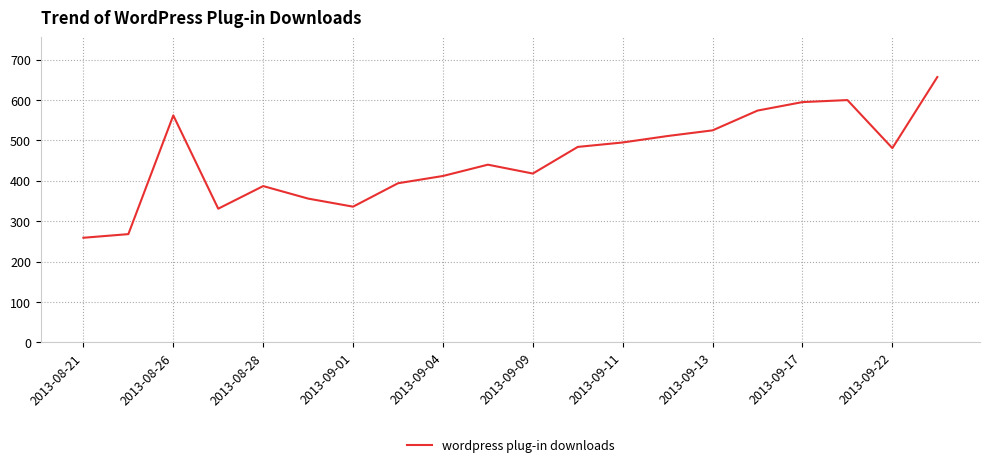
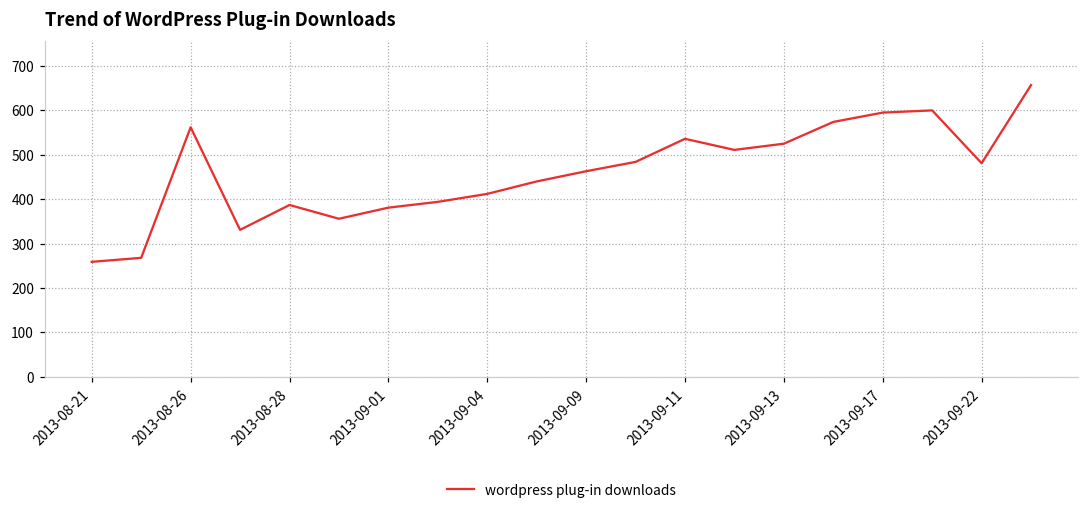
  {
    "2013-08-21": 260,
    "2013-08-26": 560,
    "2013-08-28": 390,
-   "2013-09-01": 340,
+   "2013-09-01": 380,
    "2013-09-04": 410,
-   "2013-09-09": 420,
-   "2013-09-11": 500,
+   "2013-09-09": 460,
+   "2013-09-11": 540,
    "2013-09-13": 530,
    "2013-09-17": 600,
    "2013-09-22": 480
  }
